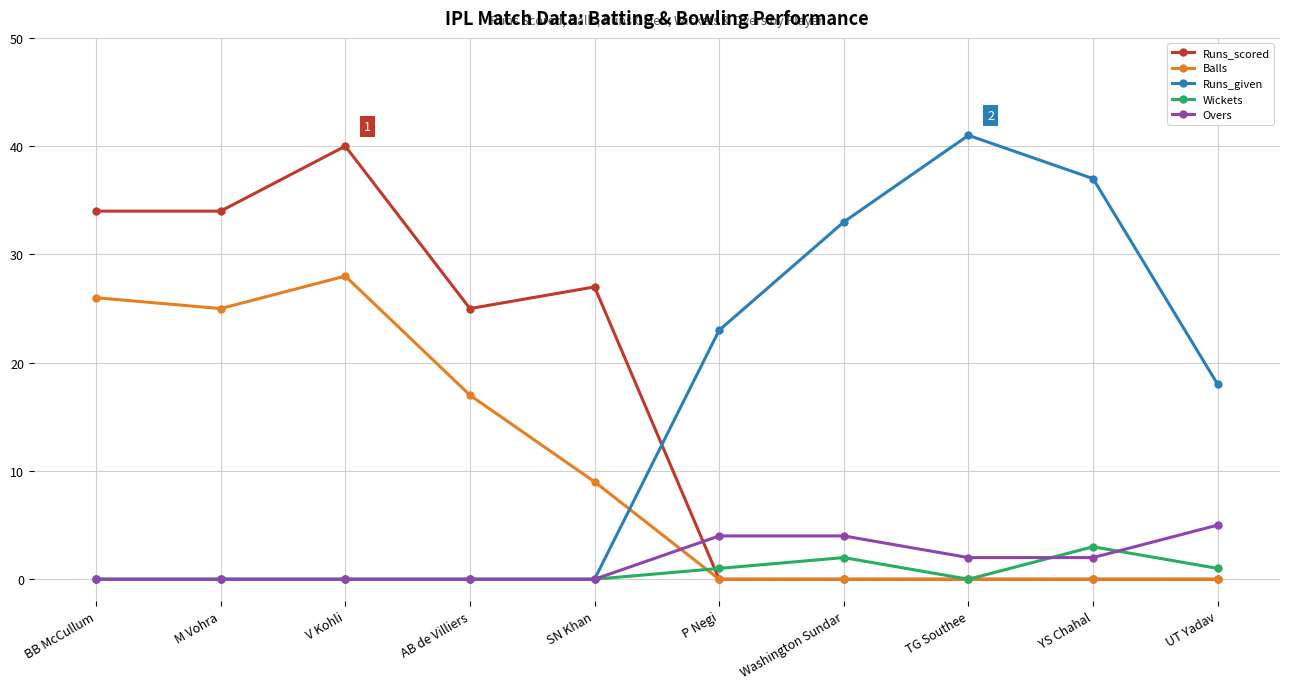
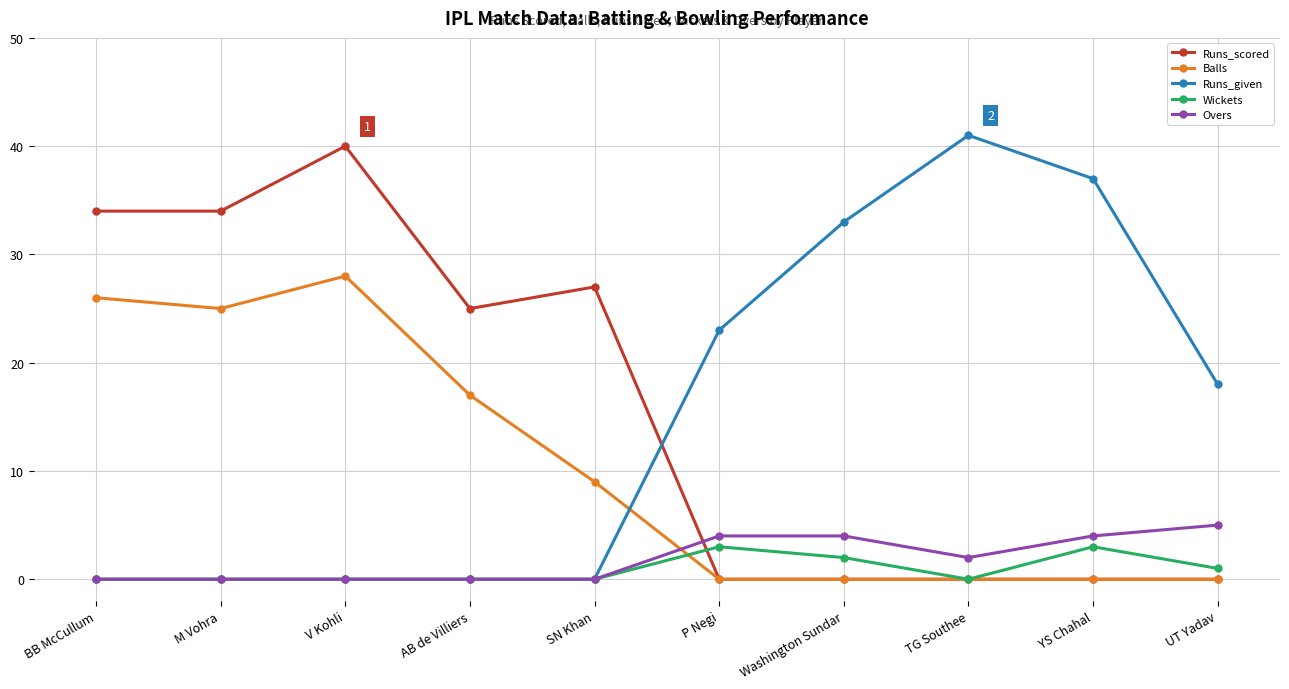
  {
    "Runs_scored": {
      "BB McCullum": 34,
      "M Vohra": 34,
      "AB de Villiers": 25,
      "SN Khan": 27
    },
    "Balls": {
      "BB McCullum": 26,
      "M Vohra": 25,
      "V Kohli": 28,
      "AB de Villiers": 17,
      "SN Khan": 9
    },
    "Runs_given": {
      "P Negi": 23,
      "Washington Sundar": 33,
      "YS Chahal": 37,
      "UT Yadav": 18
    },
    "Wickets": {
-     "P Negi": 1,
+     "P Negi": 3,
      "Washington Sundar": 2,
      "YS Chahal": 3,
      "UT Yadav": 1
    },
    "Overs": {
      "P Negi": 4,
      "Washington Sundar": 4,
      "TG Southee": 2,
-     "YS Chahal": 2,
+     "YS Chahal": 4,
      "UT Yadav": 5
    }
  }
